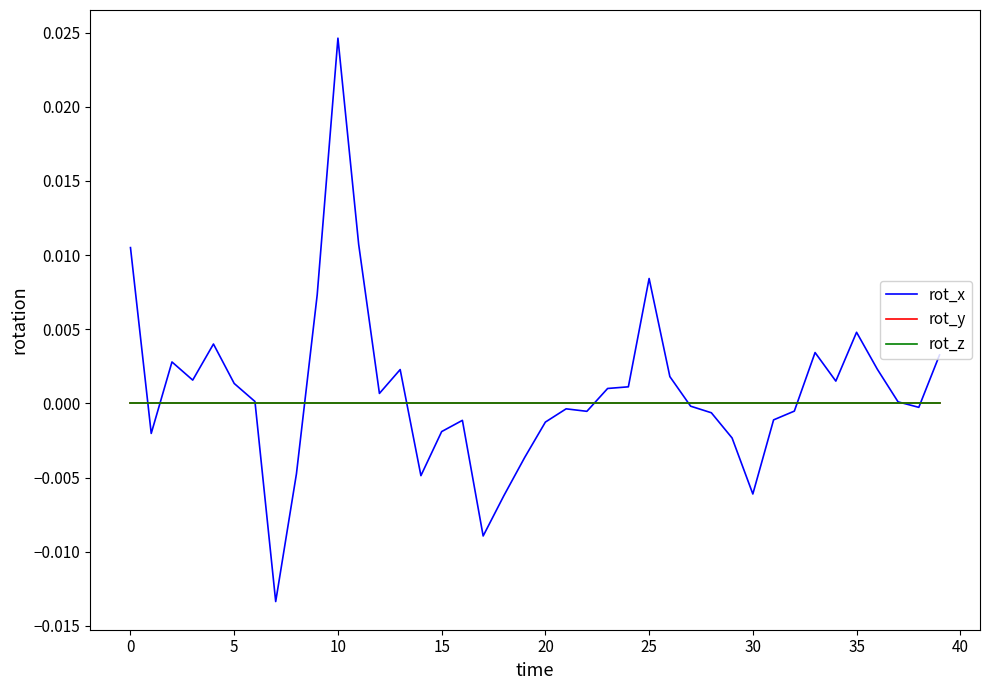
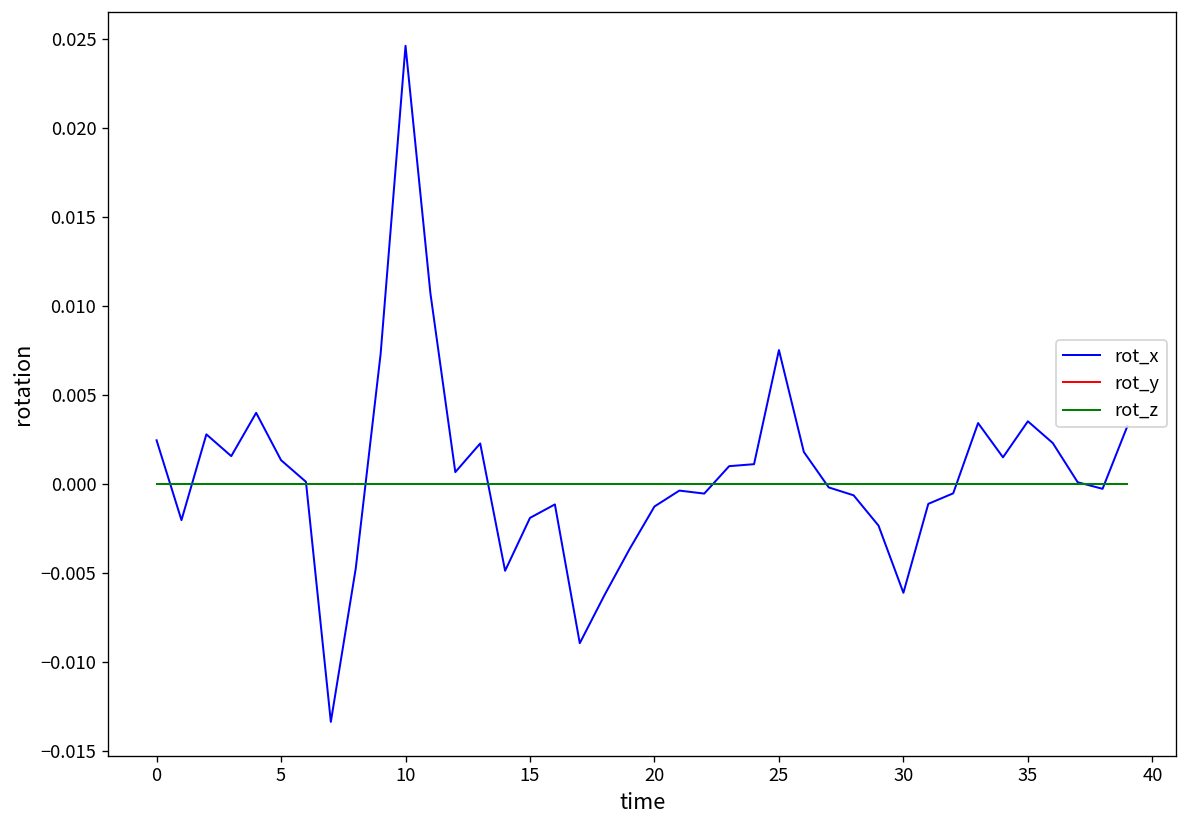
  {
    "rot_x": {
-     "0": 0.0105,
+     "0": 0.0025,
      "5": 0.0013,
      "10": 0.0246,
      "15": -0.0019,
      "20": -0.0013,
-     "25": 0.0084,
+     "25": 0.0075,
      "30": -0.0061,
-     "35": 0.0048
+     "35": 0.0035
    },
    "rot_z": {
      "0": 0.0000,
      "5": 0.0000,
      "10": 0.0000,
      "15": 0.0000,
      "20": 0.0000,
      "25": 0.0000,
      "30": 0.0000,
      "35": 0.0000
    }
  }
